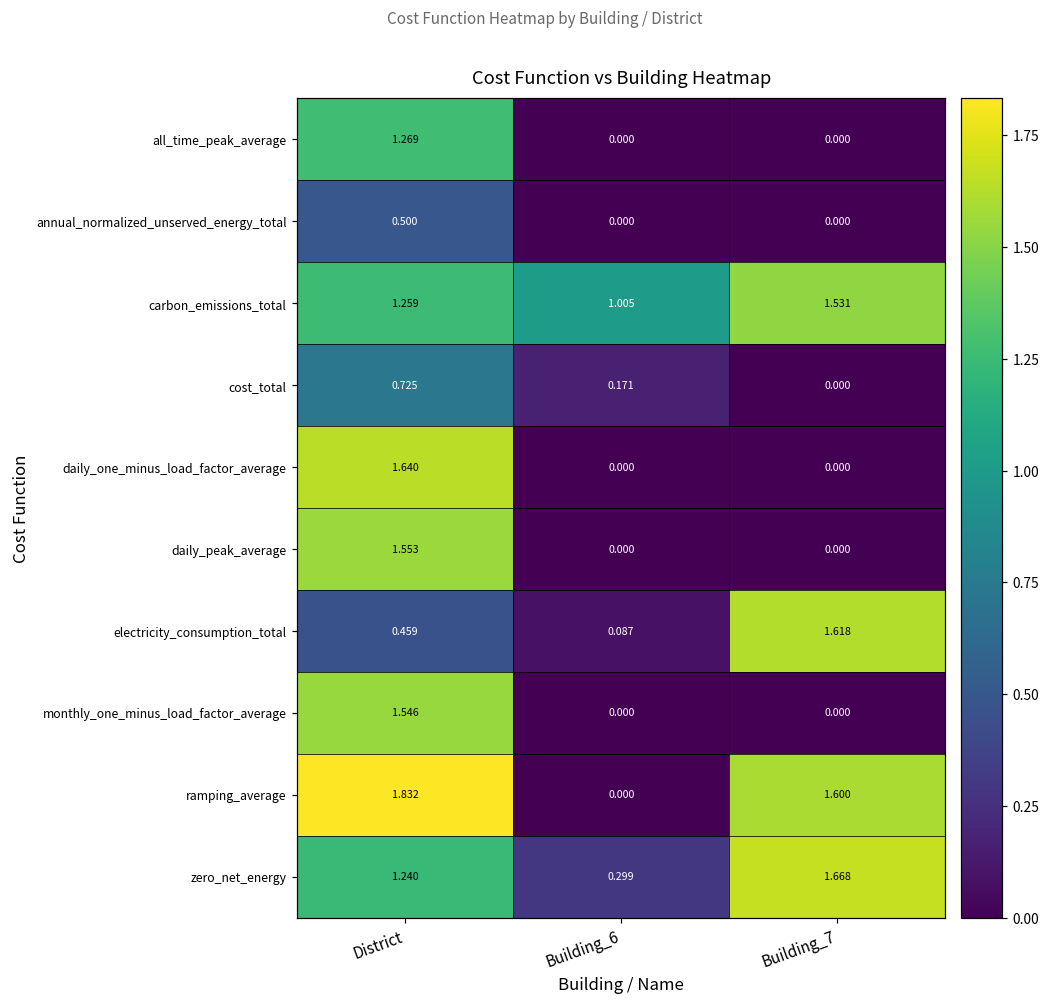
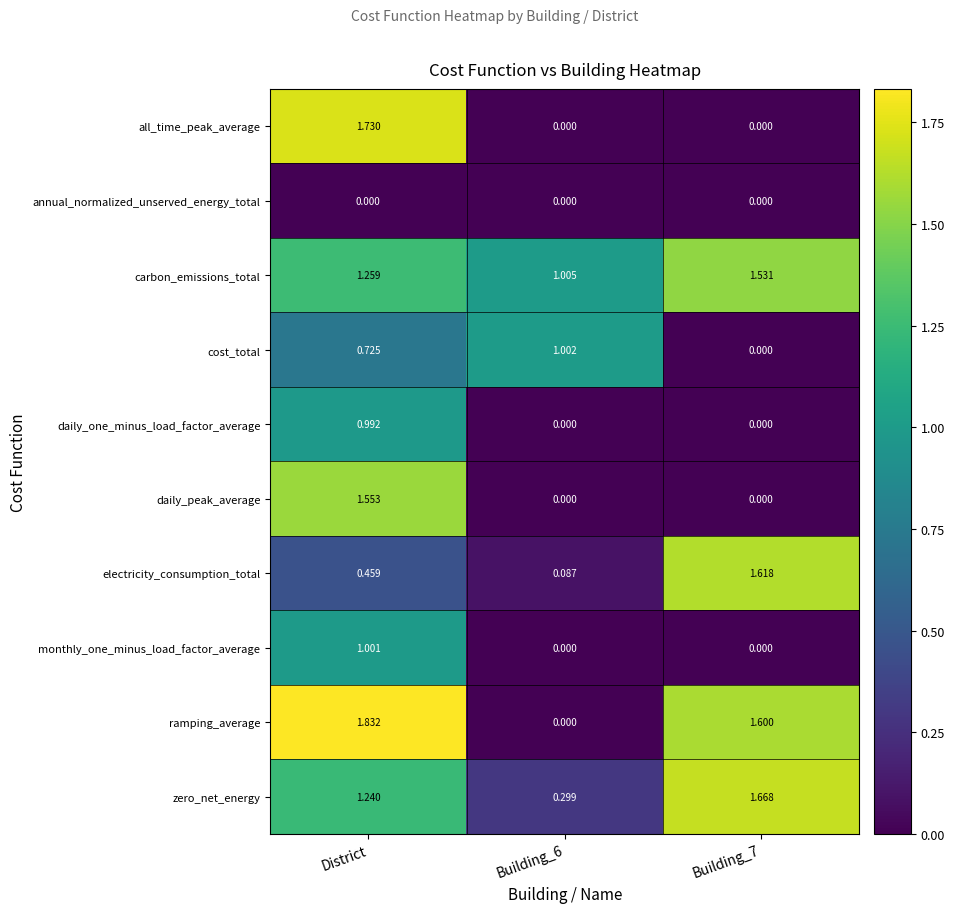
  {
    "all_time_peak_average": {
-     "District": 1.269,
+     "District": 1.730,
      "Building_6": 0.000,
      "Building_7": 0.000
    },
    "annual_normalized_unserved_energy_total": {
-     "District": 0.500,
+     "District": 0.000,
      "Building_6": 0.000,
      "Building_7": 0.000
    },
    "carbon_emissions_total": {
      "District": 1.259,
      "Building_6": 1.005,
      "Building_7": 1.531
    },
    "cost_total": {
      "District": 0.725,
-     "Building_6": 0.171,
+     "Building_6": 1.002,
      "Building_7": 0.000
    },
    "daily_one_minus_load_factor_average": {
-     "District": 1.640,
+     "District": 0.992,
      "Building_6": 0.000,
      "Building_7": 0.000
    },
    "daily_peak_average": {
      "District": 1.553,
      "Building_6": 0.000,
      "Building_7": 0.000
    },
    "electricity_consumption_total": {
      "District": 0.459,
      "Building_6": 0.087,
      "Building_7": 1.618
    },
    "monthly_one_minus_load_factor_average": {
-     "District": 1.546,
+     "District": 1.001,
      "Building_6": 0.000,
      "Building_7": 0.000
    },
    "ramping_average": {
      "District": 1.832,
      "Building_6": 0.000,
      "Building_7": 1.600
    },
    "zero_net_energy": {
      "District": 1.240,
      "Building_6": 0.299,
      "Building_7": 1.668
    }
  }
